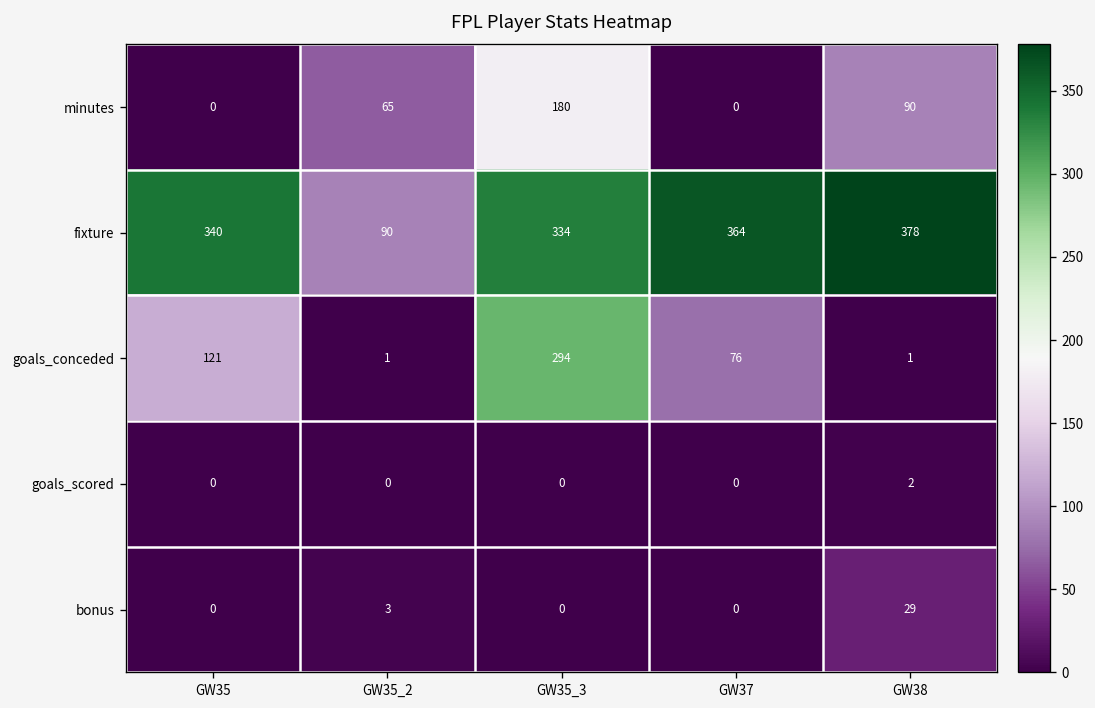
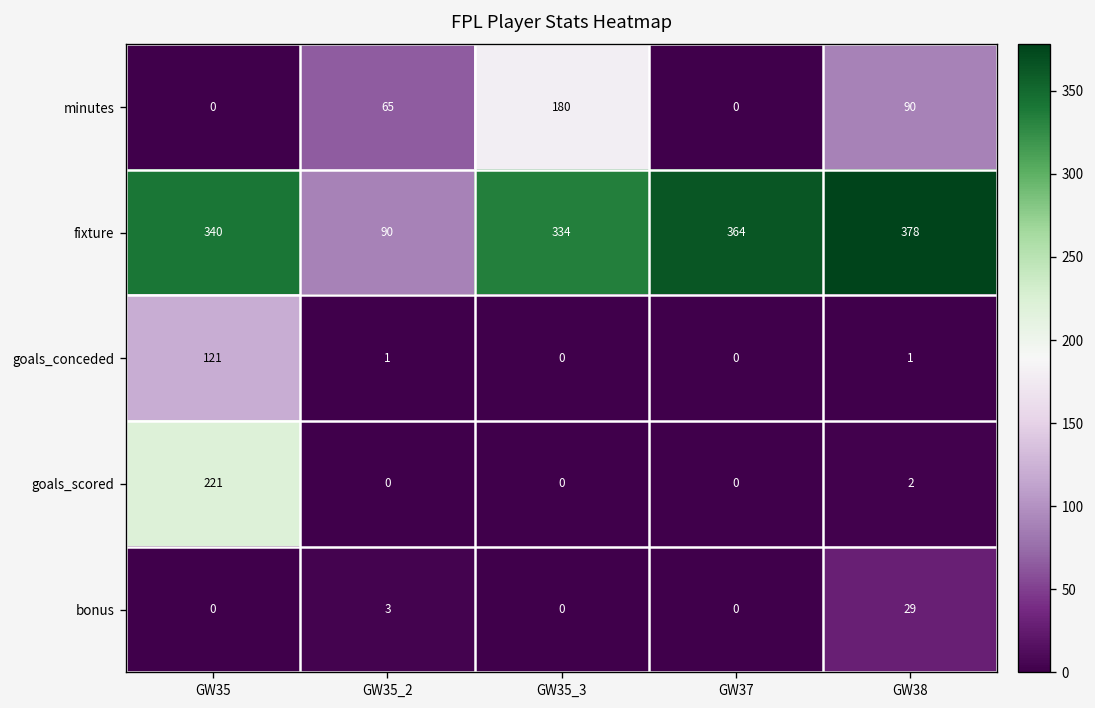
  {
    "goals_conceded": {
-     "GW35_3": 294,
-     "GW37": 76
+     "GW35_3": 0,
+     "GW37": 0
    },
    "goals_scored": {
-     "GW35": 0
+     "GW35": 221
    }
  }
